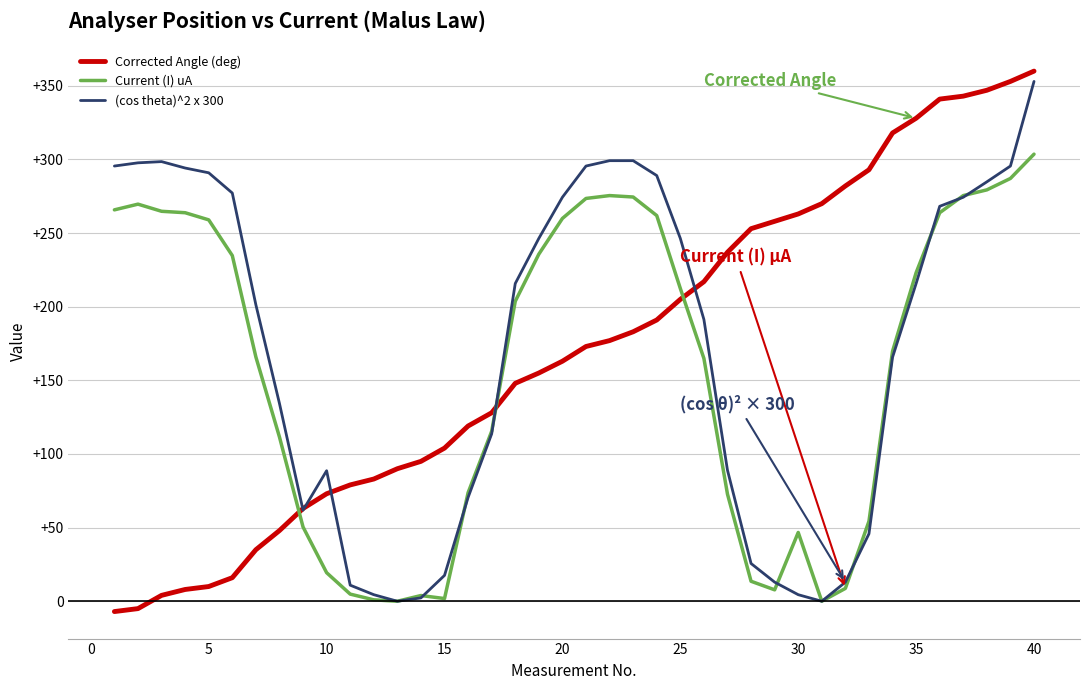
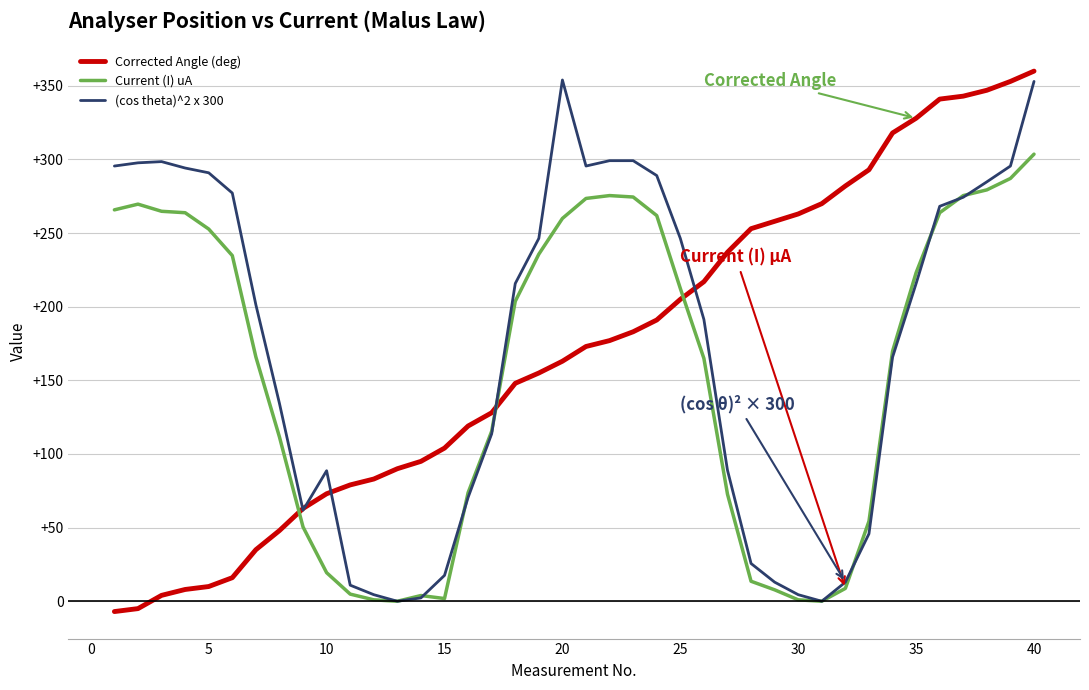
  {
    "Corrected Angle (deg)": {
      "5": "+10",
      "10": "+73",
      "15": "+104",
      "20": "+163",
      "25": "+205",
      "30": "+263",
      "35": "+328",
      "40": "+360"
    },
    "Current (I) uA": {
-     "5": "+259",
+     "5": "+253",
      "10": "+19",
      "15": "+2",
      "20": "+260",
      "25": "+212",
-     "30": "+47",
+     "30": "+1",
      "35": "+223",
      "40": "+304"
    },
    "(cos theta)^2 x 300": {
      "5": "+291",
      "10": "+89",
      "15": "+18",
-     "20": "+274",
+     "20": "+354",
      "25": "+246",
      "30": "+4",
      "35": "+216",
      "40": "+353"
    }
  }
